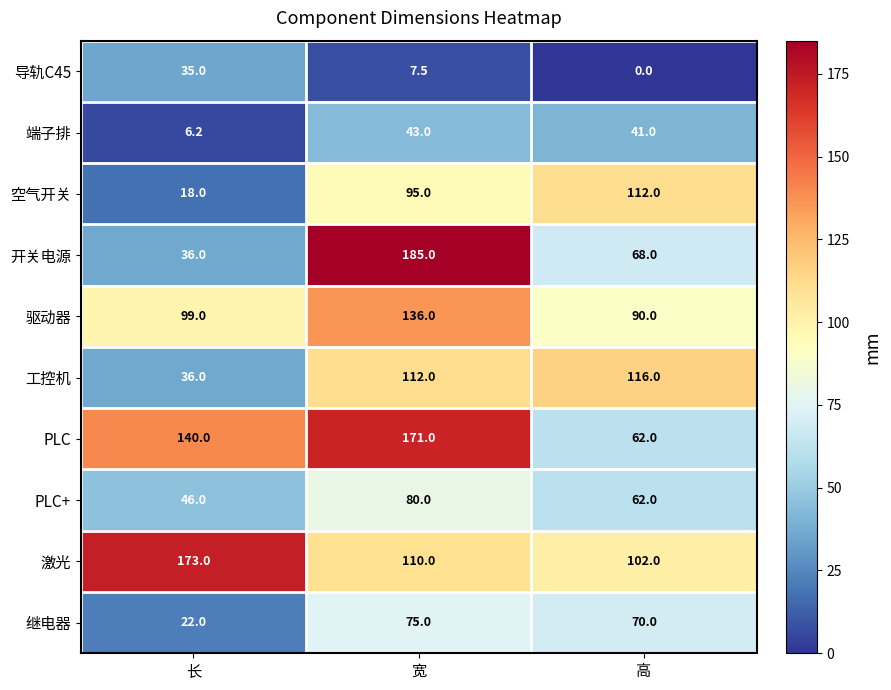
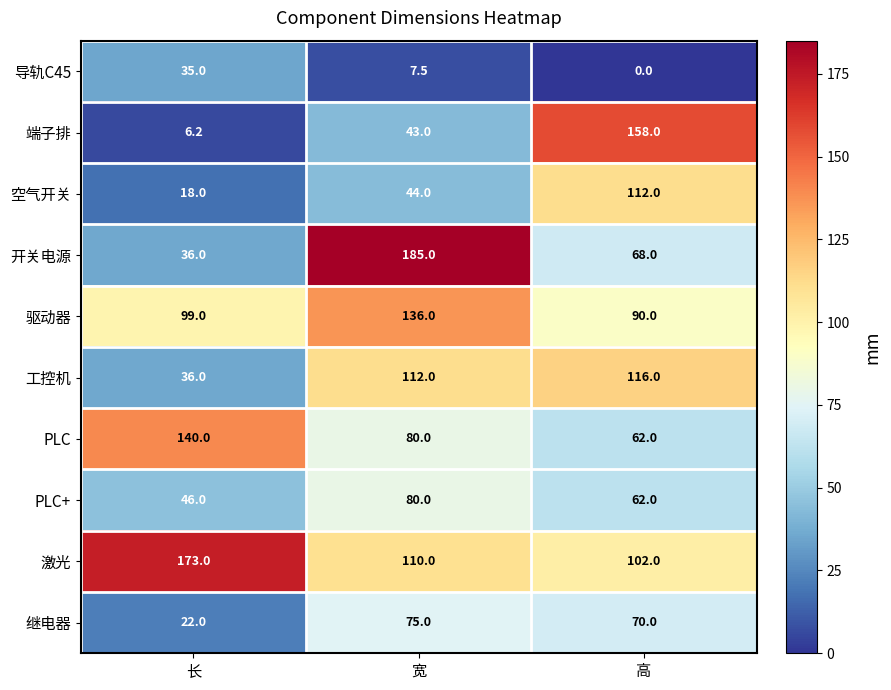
  {
    "导轨C45": {
      "长": 35.0,
      "宽": 7.5,
      "高": 0.0
    },
    "端子排": {
      "长": 6.2,
      "宽": 43.0,
-     "高": 41.0
+     "高": 158.0
    },
    "空气开关": {
      "长": 18.0,
-     "宽": 95.0,
+     "宽": 44.0,
      "高": 112.0
    },
    "开关电源": {
      "长": 36.0,
      "宽": 185.0,
      "高": 68.0
    },
    "驱动器": {
      "长": 99.0,
      "宽": 136.0,
      "高": 90.0
    },
    "工控机": {
      "长": 36.0,
      "宽": 112.0,
      "高": 116.0
    },
    "PLC": {
      "长": 140.0,
-     "宽": 171.0,
+     "宽": 80.0,
      "高": 62.0
    },
    "PLC+": {
      "长": 46.0,
      "宽": 80.0,
      "高": 62.0
    },
    "激光": {
      "长": 173.0,
      "宽": 110.0,
      "高": 102.0
    },
    "继电器": {
      "长": 22.0,
      "宽": 75.0,
      "高": 70.0
    }
  }
